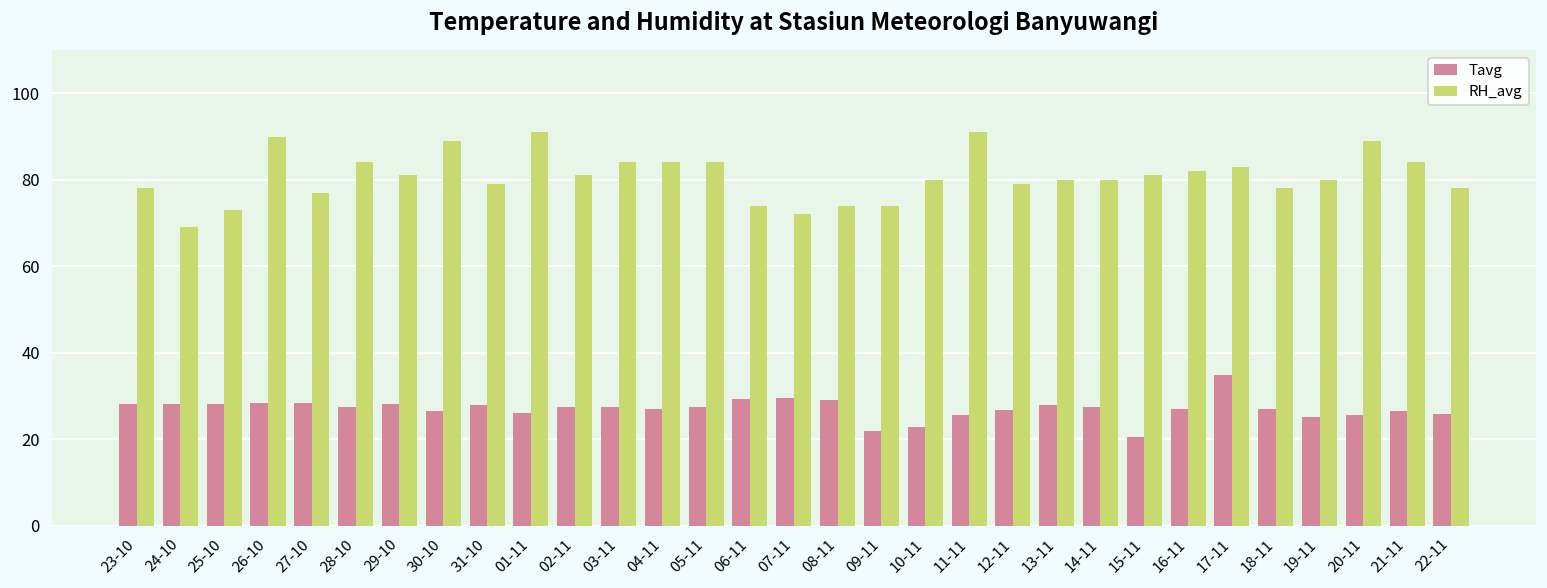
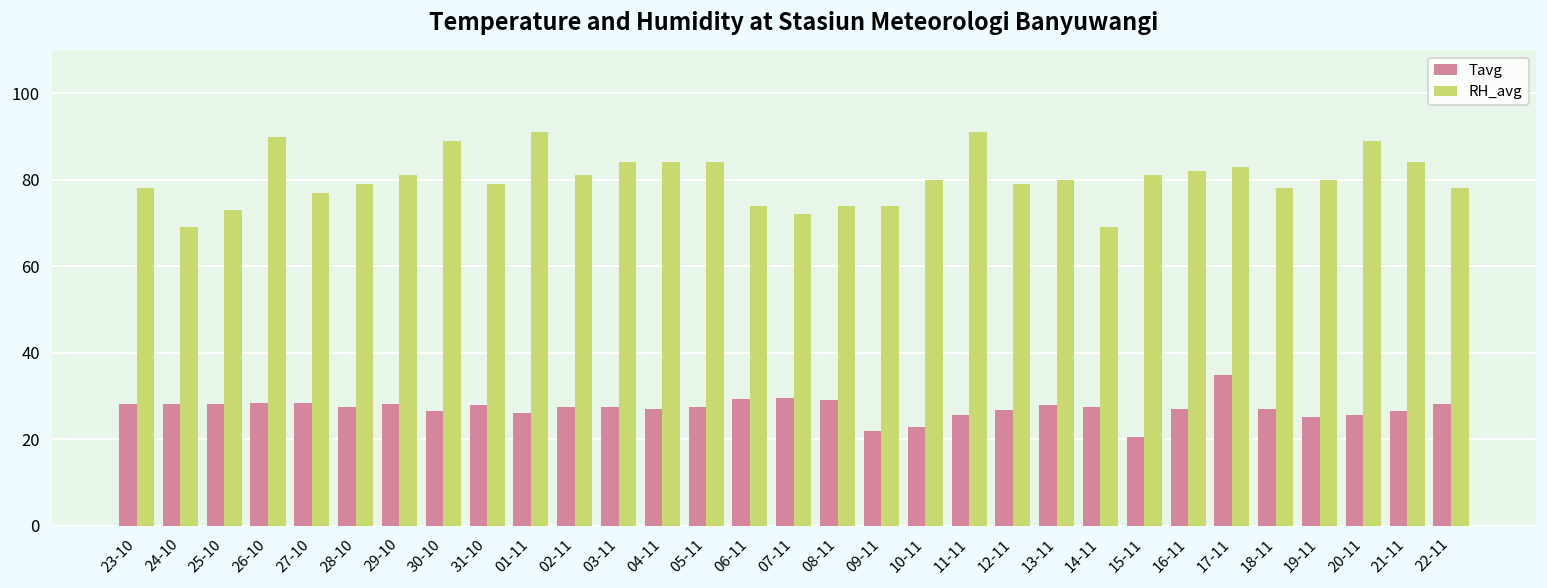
  {
    "Tavg": {
      "23-10": 28,
      "24-10": 28,
      "25-10": 28,
      "26-10": 28,
      "27-10": 28,
      "28-10": 27,
      "29-10": 28,
      "30-10": 27,
      "31-10": 28,
      "01-11": 26,
      "02-11": 27,
      "03-11": 28,
      "04-11": 27,
      "05-11": 28,
      "06-11": 29,
      "07-11": 30,
      "08-11": 29,
      "09-11": 22,
      "10-11": 23,
      "11-11": 26,
      "12-11": 27,
      "13-11": 28,
      "14-11": 27,
      "15-11": 21,
      "16-11": 27,
      "17-11": 35,
      "18-11": 27,
      "19-11": 25,
      "20-11": 26,
      "21-11": 27,
-     "22-11": 26
+     "22-11": 28
    },
    "RH_avg": {
      "23-10": 78,
      "24-10": 69,
      "25-10": 73,
      "26-10": 90,
      "27-10": 77,
-     "28-10": 84,
+     "28-10": 79,
      "29-10": 81,
      "30-10": 89,
      "31-10": 79,
      "01-11": 91,
      "02-11": 81,
      "03-11": 84,
      "04-11": 84,
      "05-11": 84,
      "06-11": 74,
      "07-11": 72,
      "08-11": 74,
      "09-11": 74,
      "10-11": 80,
      "11-11": 91,
      "12-11": 79,
      "13-11": 80,
-     "14-11": 80,
+     "14-11": 69,
      "15-11": 81,
      "16-11": 82,
      "17-11": 83,
      "18-11": 78,
      "19-11": 80,
      "20-11": 89,
      "21-11": 84,
      "22-11": 78
    }
  }
